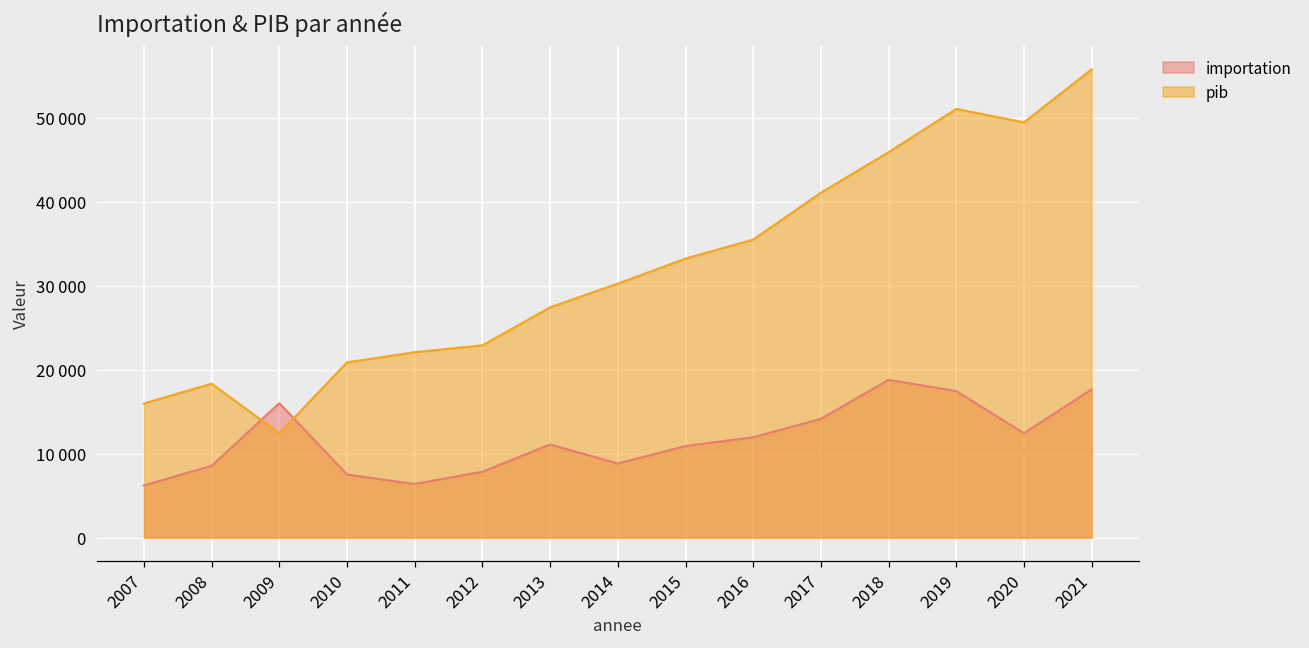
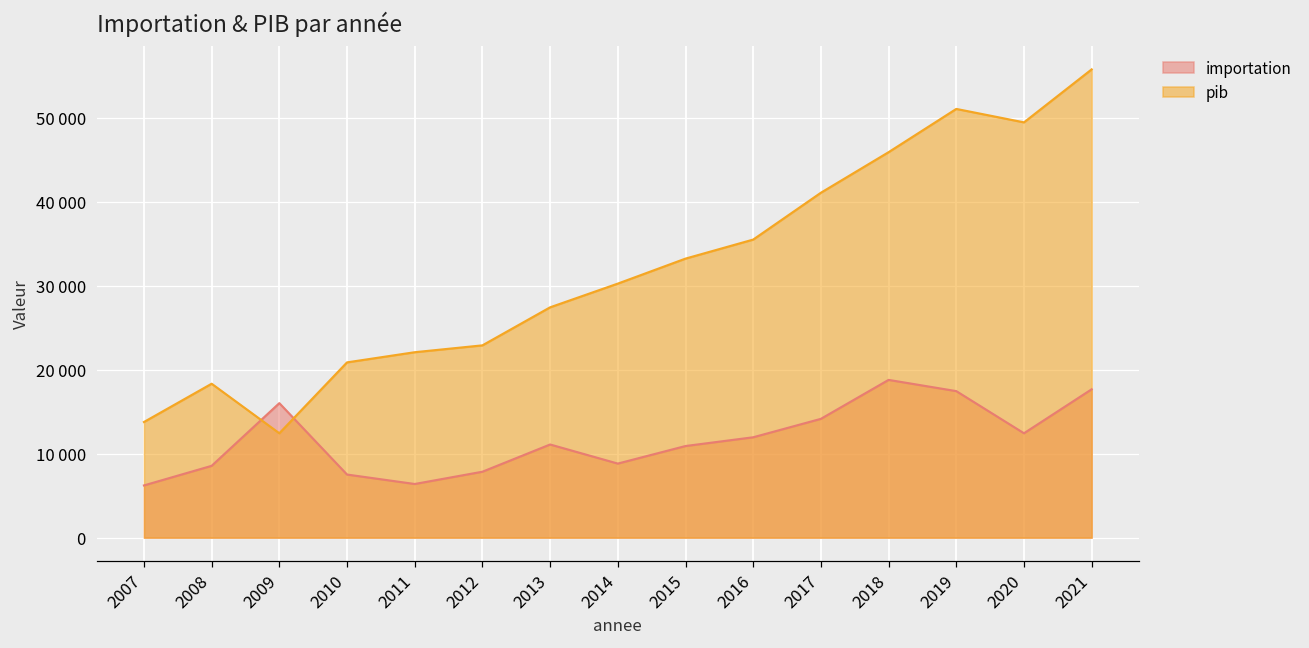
  {
    "importation": {
      "2007": 6000,
      "2008": 9000,
      "2009": 16000,
      "2010": 8000,
      "2011": 6000,
      "2012": 8000,
      "2013": 11000,
      "2014": 9000,
      "2015": 11000,
      "2016": 12000,
      "2017": 14000,
      "2018": 19000,
      "2019": 17000,
      "2020": 12000,
      "2021": 18000
    },
    "pib": {
-     "2007": 16000,
+     "2007": 14000,
      "2008": 18000,
      "2009": 12000,
      "2010": 21000,
      "2011": 22000,
      "2012": 23000,
      "2013": 27000,
      "2014": 30000,
      "2015": 33000,
      "2016": 35000,
      "2017": 41000,
      "2018": 46000,
      "2019": 51000,
      "2020": 49000,
      "2021": 56000
    }
  }
